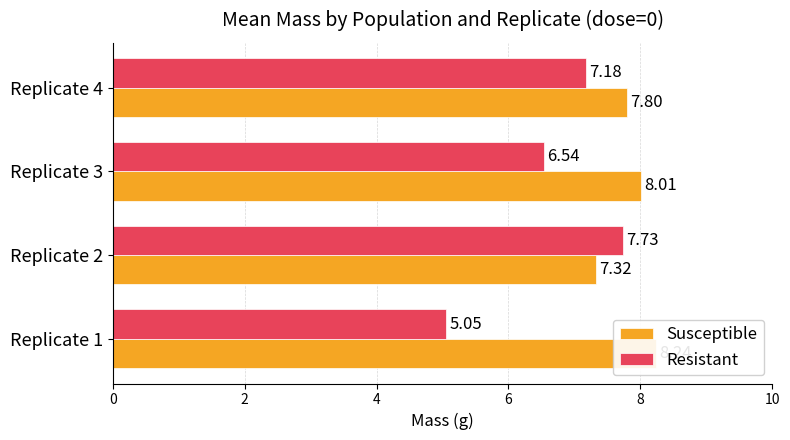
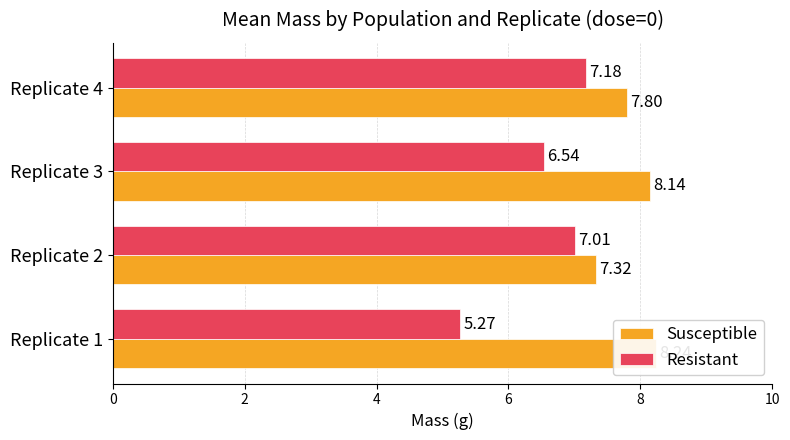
  {
    "Susceptible": {
      "Replicate 4": 7.80,
-     "Replicate 3": 8.01,
+     "Replicate 3": 8.14,
      "Replicate 2": 7.32
    },
    "Resistant": {
      "Replicate 4": 7.18,
      "Replicate 3": 6.54,
-     "Replicate 2": 7.73,
-     "Replicate 1": 5.05
+     "Replicate 2": 7.01,
+     "Replicate 1": 5.27
    }
  }
